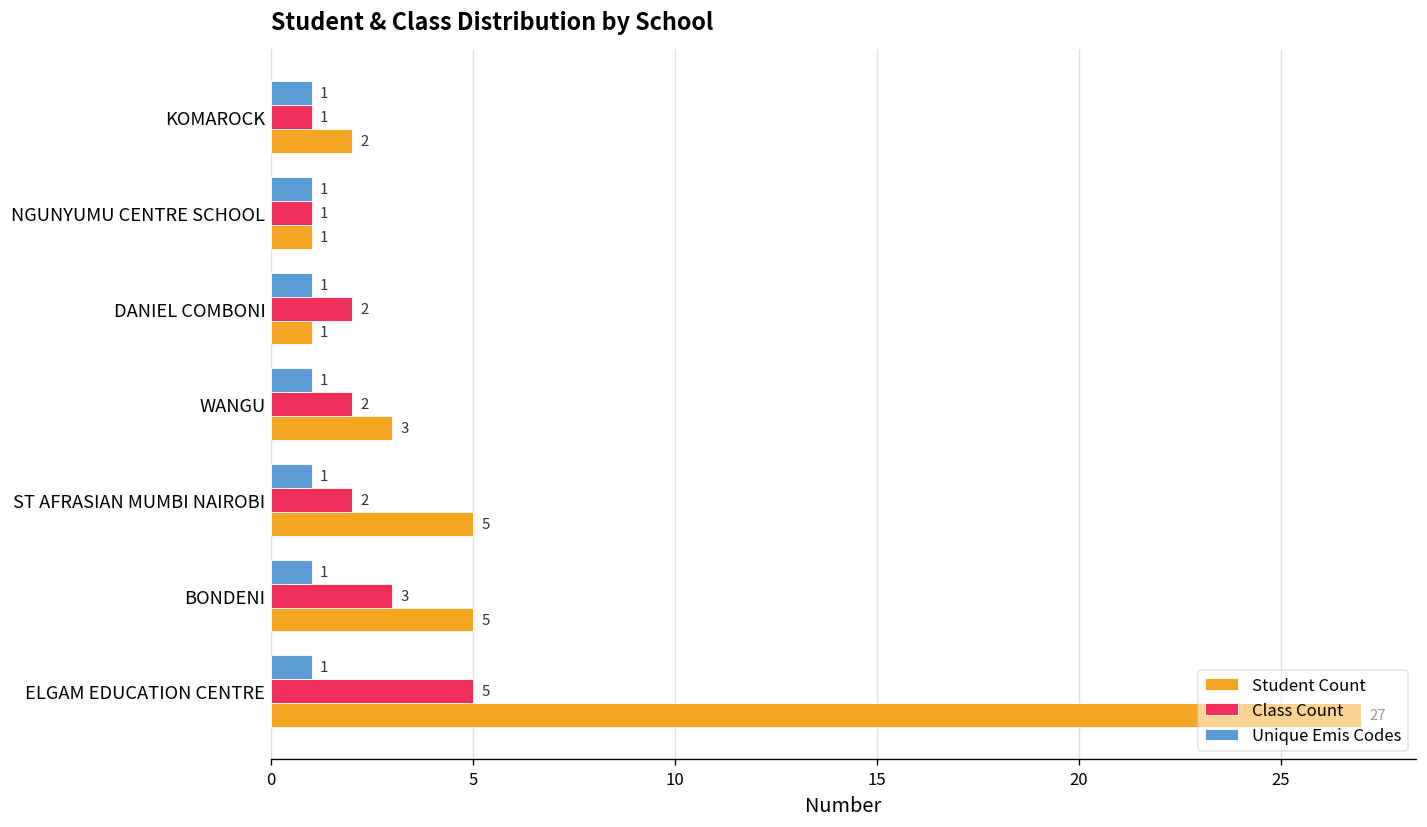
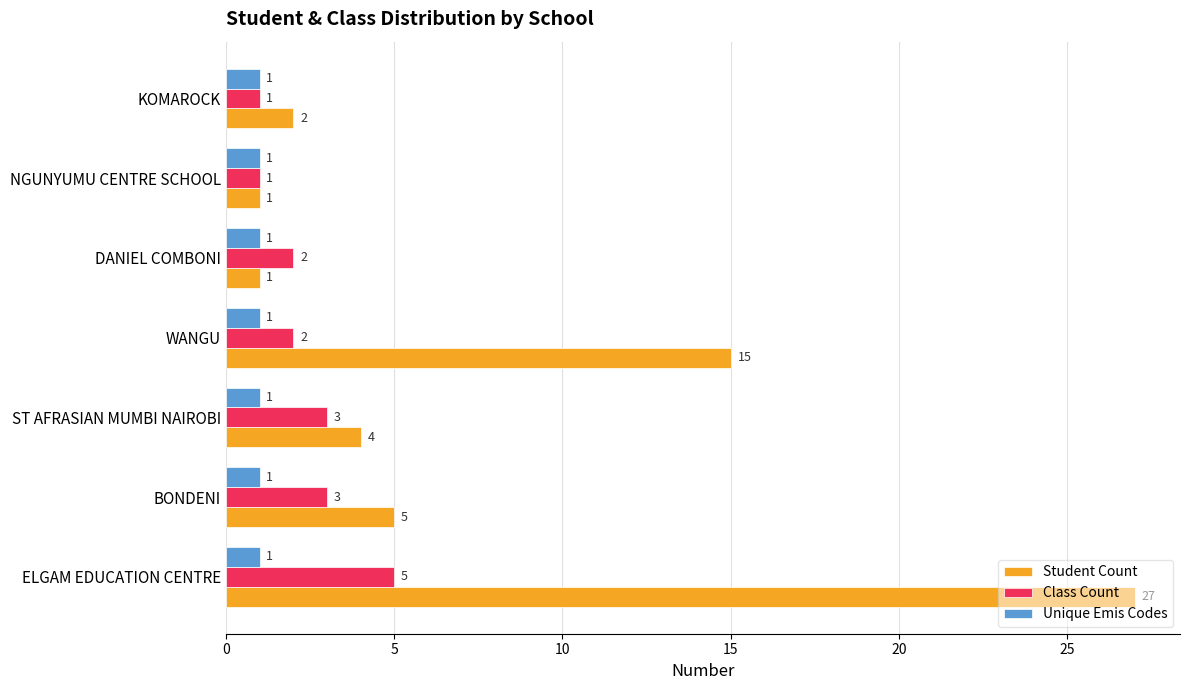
  {
    "Student Count": {
      "KOMAROCK": 2,
      "NGUNYUMU CENTRE SCHOOL": 1,
      "DANIEL COMBONI": 1,
-     "WANGU": 3,
-     "ST AFRASIAN MUMBI NAIROBI": 5,
+     "WANGU": 15,
+     "ST AFRASIAN MUMBI NAIROBI": 4,
      "BONDENI": 5
    },
    "Class Count": {
      "KOMAROCK": 1,
      "NGUNYUMU CENTRE SCHOOL": 1,
      "DANIEL COMBONI": 2,
      "WANGU": 2,
-     "ST AFRASIAN MUMBI NAIROBI": 2,
+     "ST AFRASIAN MUMBI NAIROBI": 3,
      "BONDENI": 3,
      "ELGAM EDUCATION CENTRE": 5
    },
    "Unique Emis Codes": {
      "KOMAROCK": 1,
      "NGUNYUMU CENTRE SCHOOL": 1,
      "DANIEL COMBONI": 1,
      "WANGU": 1,
      "ST AFRASIAN MUMBI NAIROBI": 1,
      "BONDENI": 1,
      "ELGAM EDUCATION CENTRE": 1
    }
  }
